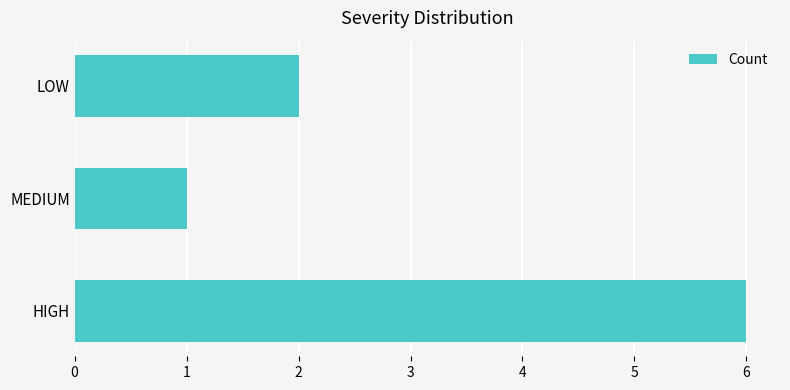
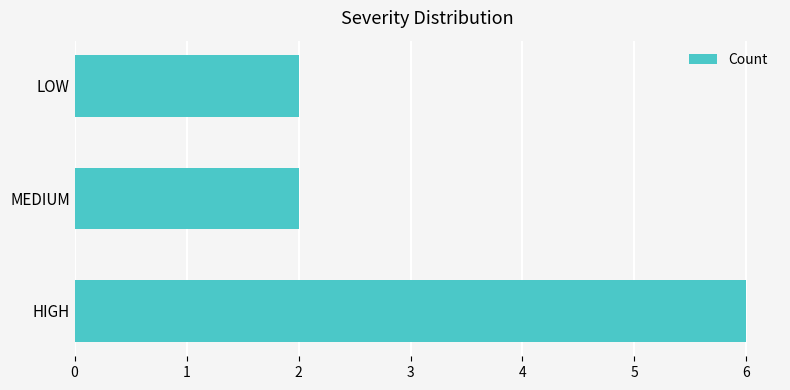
  {
    "LOW": 2,
-   "MEDIUM": 1,
+   "MEDIUM": 2,
    "HIGH": 6
  }
